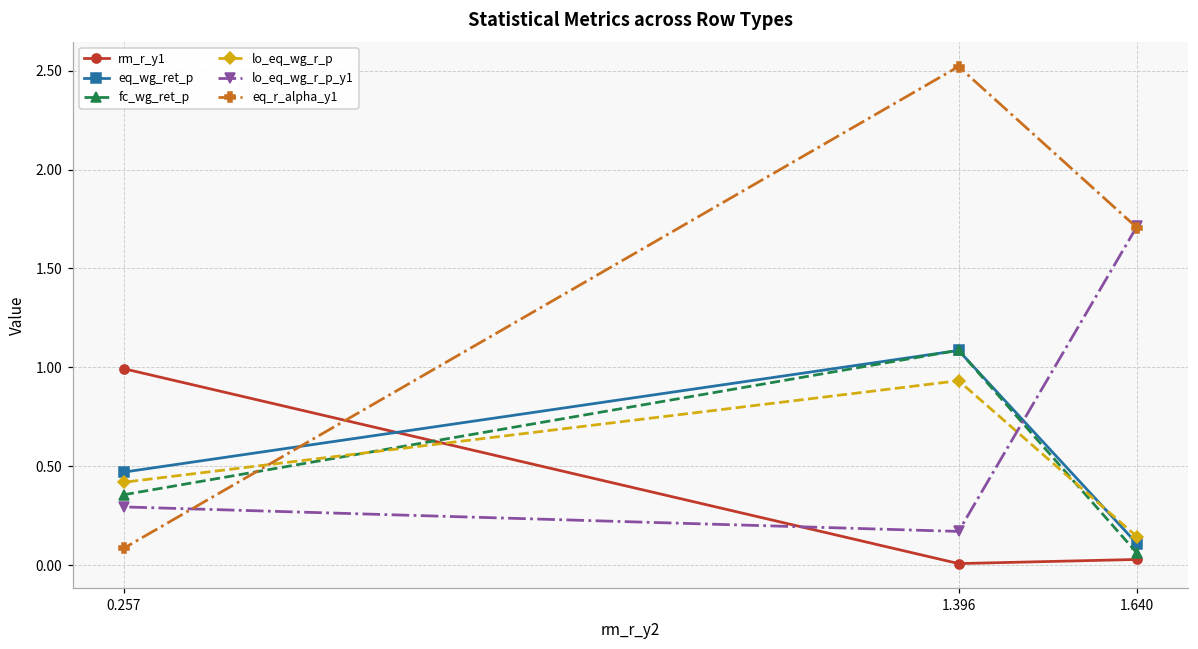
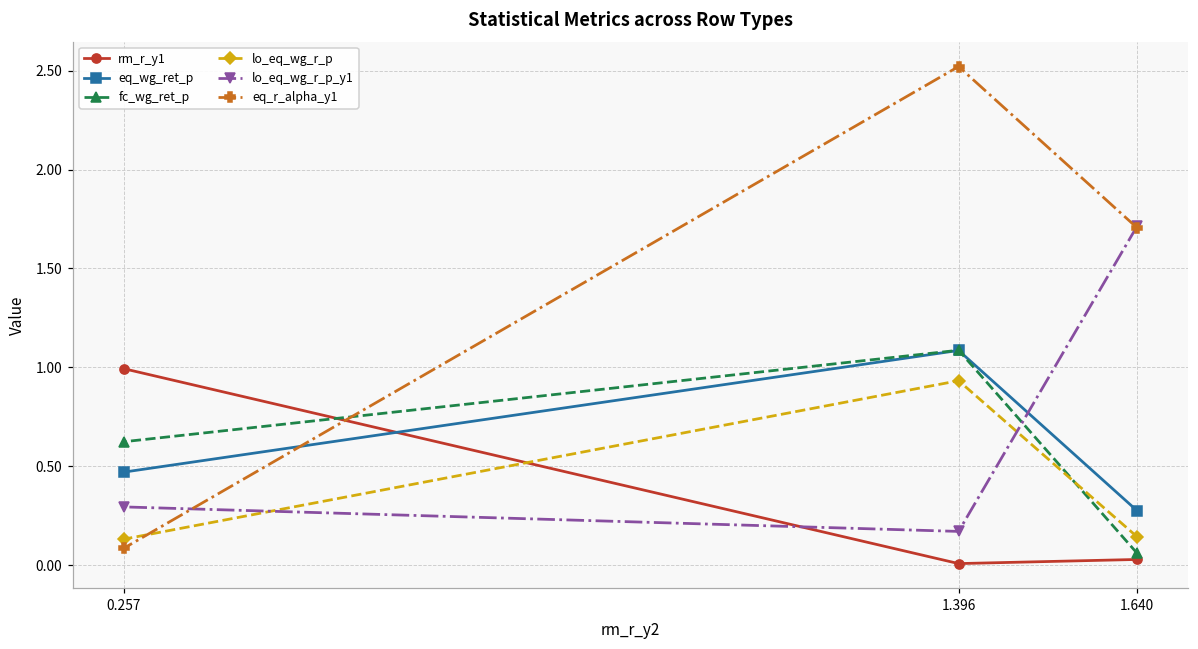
  {
    "eq_wg_ret_p": {
      "0.257": 0.47,
-     "1.640": 0.11
+     "1.640": 0.27
    },
    "fc_wg_ret_p": {
-     "0.257": 0.36,
+     "0.257": 0.62,
      "1.640": 0.06
    },
    "lo_eq_wg_r_p": {
-     "0.257": 0.42,
+     "0.257": 0.13,
      "1.396": 0.93,
      "1.640": 0.14
    },
    "lo_eq_wg_r_p_y1": {
      "0.257": 0.30,
      "1.396": 0.17
    }
  }
